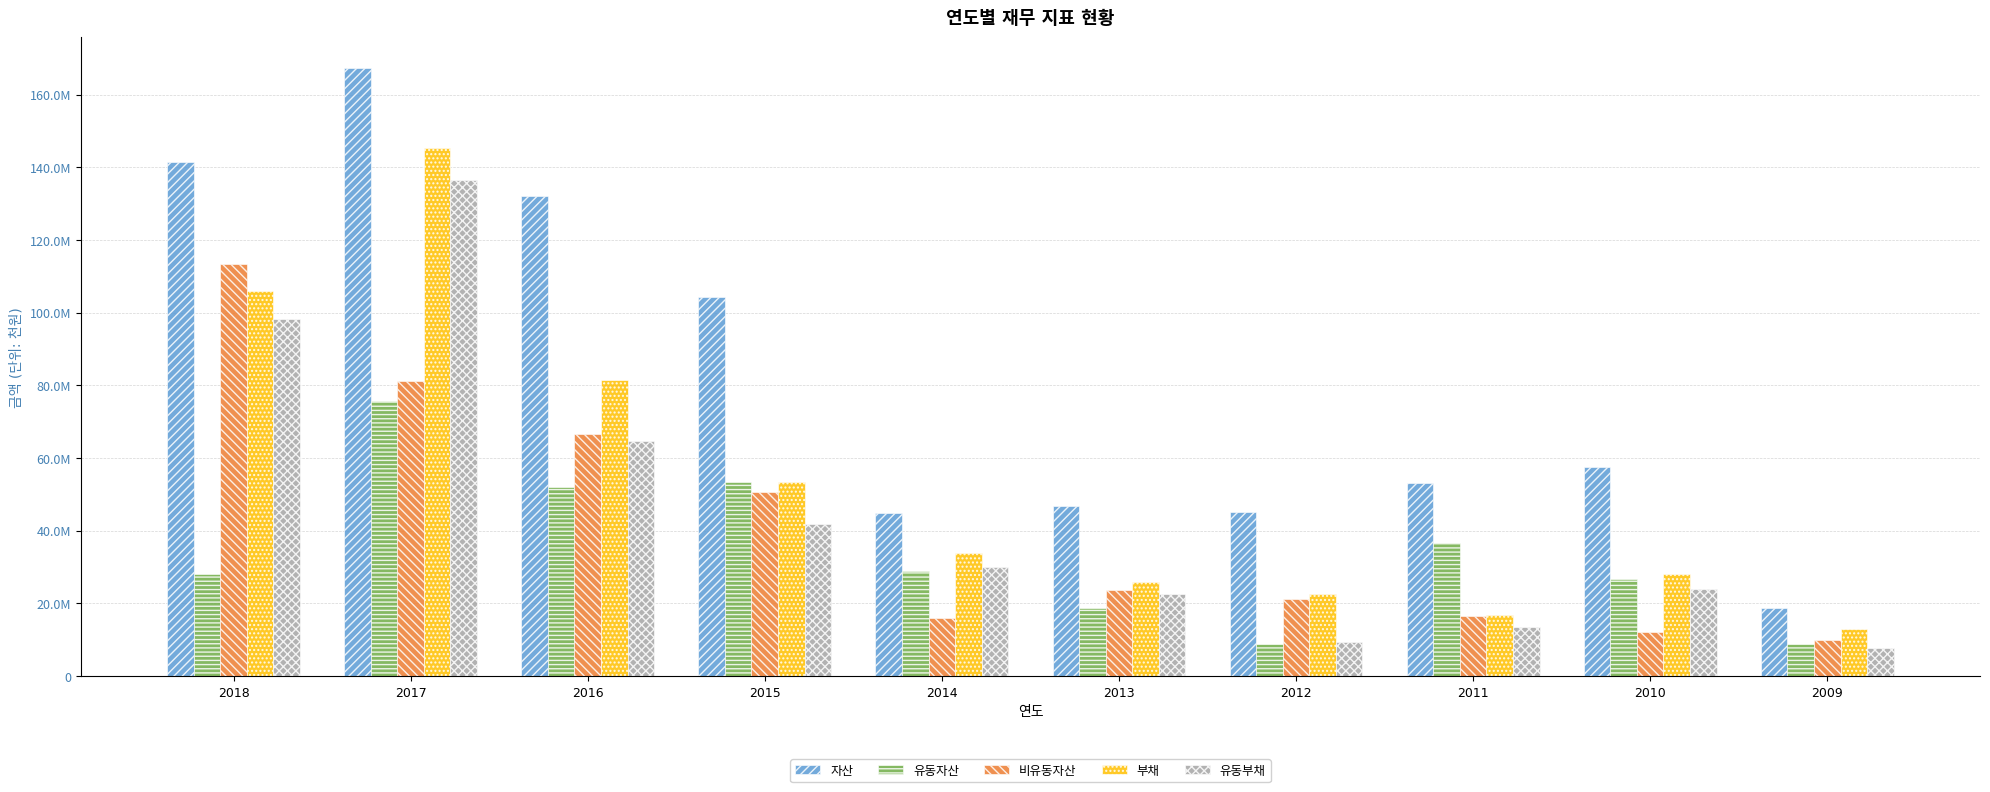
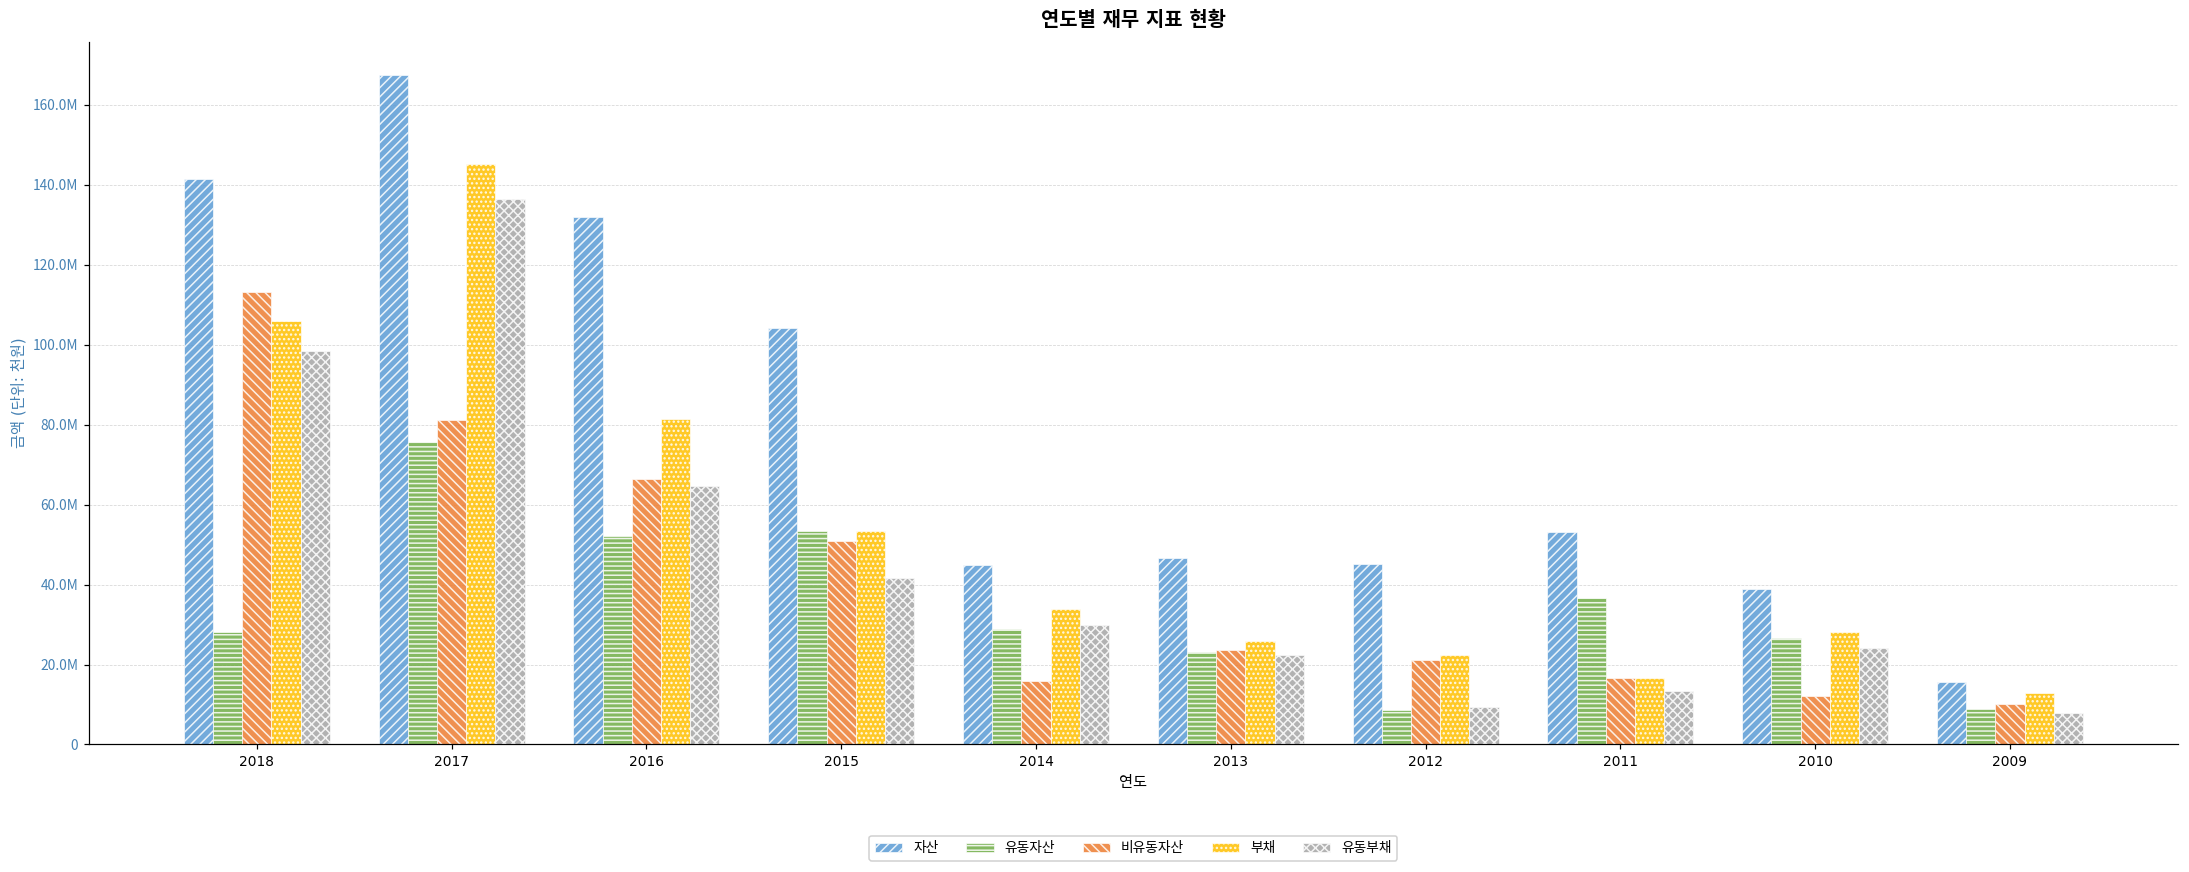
  {
    "자산": {
      "2018": 141000000,
      "2017": 167000000,
      "2016": 132000000,
      "2015": 104000000,
      "2014": 45000000,
      "2013": 47000000,
      "2012": 45000000,
      "2011": 53000000,
-     "2010": 57000000,
-     "2009": 19000000
+     "2010": 39000000,
+     "2009": 16000000
    },
    "유동자산": {
      "2018": 28000000,
      "2017": 76000000,
      "2016": 52000000,
      "2015": 53000000,
      "2014": 29000000,
-     "2013": 19000000,
+     "2013": 23000000,
      "2012": 9000000,
      "2011": 37000000,
      "2010": 27000000,
      "2009": 9000000
    },
    "비유동자산": {
      "2018": 113000000,
      "2017": 81000000,
      "2016": 67000000,
      "2015": 51000000,
      "2014": 16000000,
      "2013": 24000000,
      "2012": 21000000,
      "2011": 17000000,
      "2010": 12000000,
      "2009": 10000000
    },
    "부채": {
      "2018": 106000000,
      "2017": 145000000,
      "2016": 81000000,
      "2015": 53000000,
      "2014": 34000000,
      "2013": 26000000,
      "2012": 23000000,
      "2011": 17000000,
      "2010": 28000000,
      "2009": 13000000
    },
    "유동부채": {
      "2018": 98000000,
      "2017": 136000000,
      "2016": 65000000,
      "2015": 42000000,
      "2014": 30000000,
      "2013": 22000000,
      "2012": 9000000,
      "2011": 13000000,
      "2010": 24000000,
      "2009": 8000000
    }
  }
